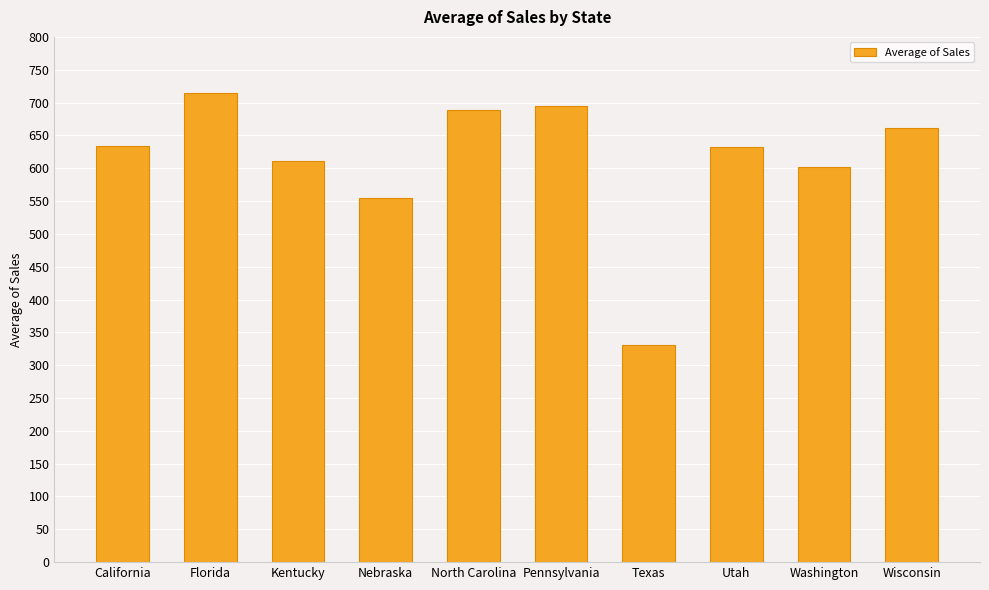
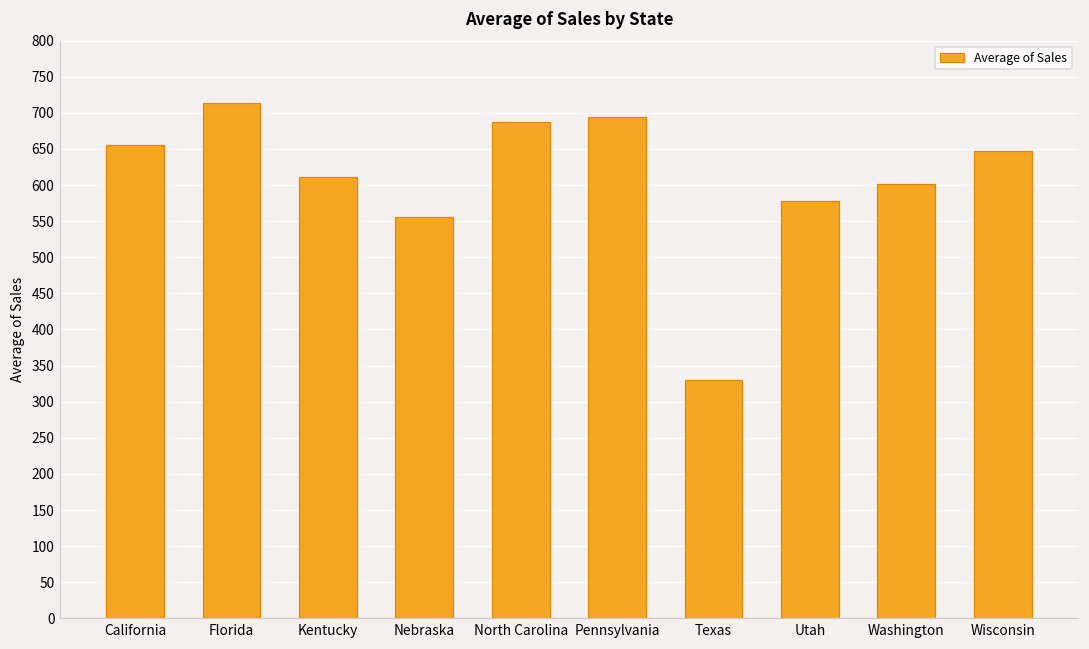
  {
-   "California": 630,
+   "California": 660,
    "Florida": 710,
    "Kentucky": 610,
    "Nebraska": 560,
    "North Carolina": 690,
    "Pennsylvania": 690,
    "Texas": 330,
-   "Utah": 630,
+   "Utah": 580,
    "Washington": 600,
-   "Wisconsin": 660
+   "Wisconsin": 650
  }
